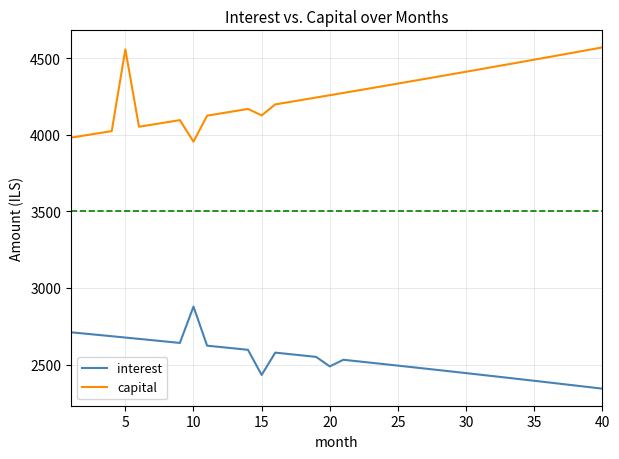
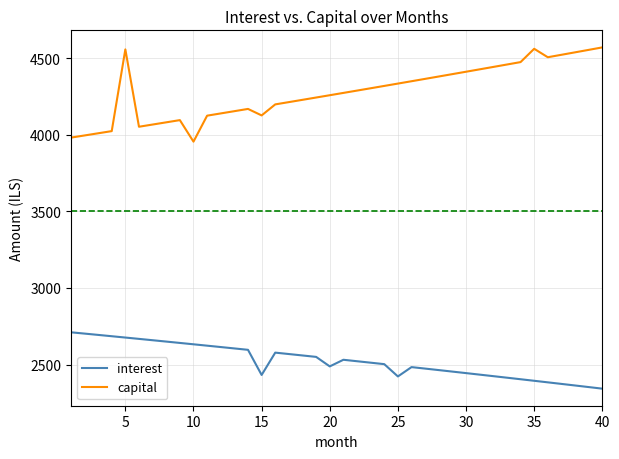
  {
    "interest": {
      "5": 2680,
-     "10": 2880,
+     "10": 2630,
      "15": 2430,
      "20": 2490,
-     "25": 2490,
+     "25": 2420,
      "30": 2440,
      "35": 2390,
      "40": 2340
    },
    "capital": {
      "5": 4560,
      "10": 3950,
      "15": 4130,
      "20": 4260,
      "25": 4330,
      "30": 4410,
-     "35": 4490,
+     "35": 4560,
      "40": 4570
    }
  }
